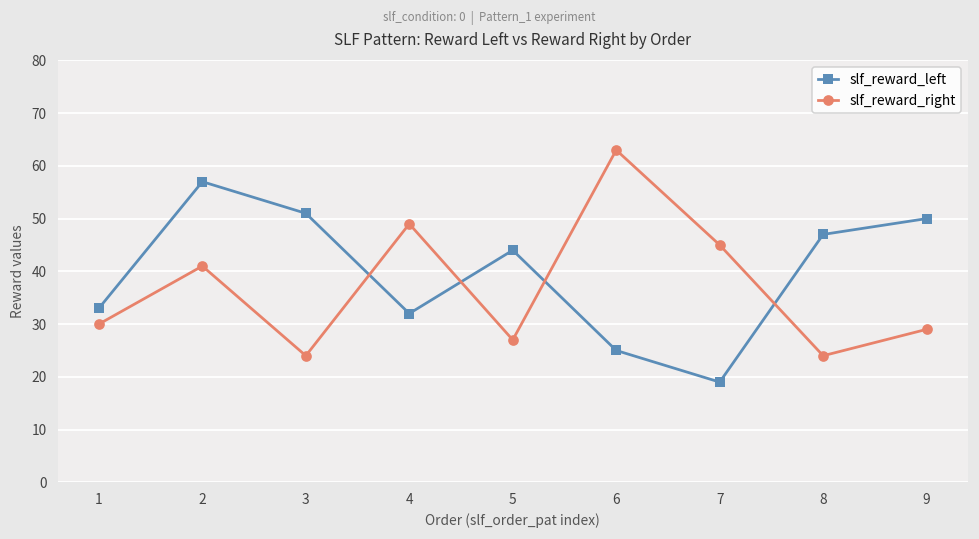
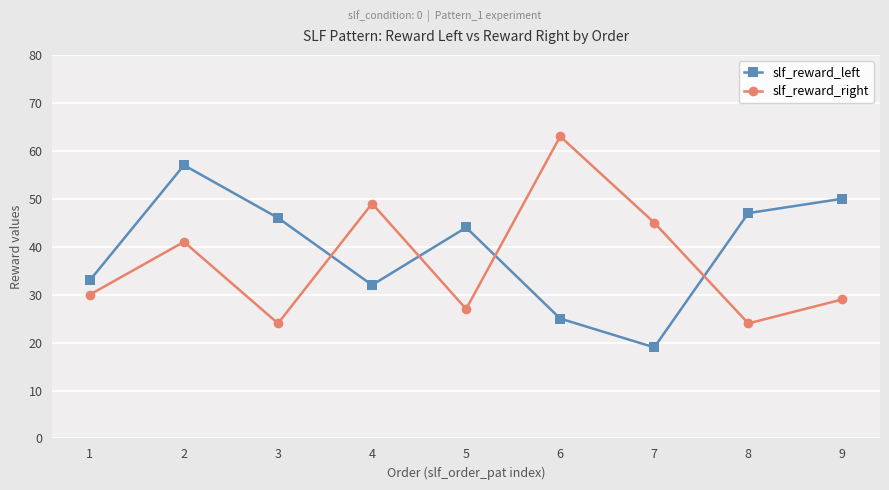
  {
    "slf_reward_left": {
      "1": 33,
      "2": 57,
-     "3": 51,
+     "3": 46,
      "4": 32,
      "5": 44,
      "6": 25,
      "7": 19,
      "8": 47,
      "9": 50
    },
    "slf_reward_right": {
      "1": 30,
      "2": 41,
      "3": 24,
      "4": 49,
      "5": 27,
      "6": 63,
      "7": 45,
      "8": 24,
      "9": 29
    }
  }
